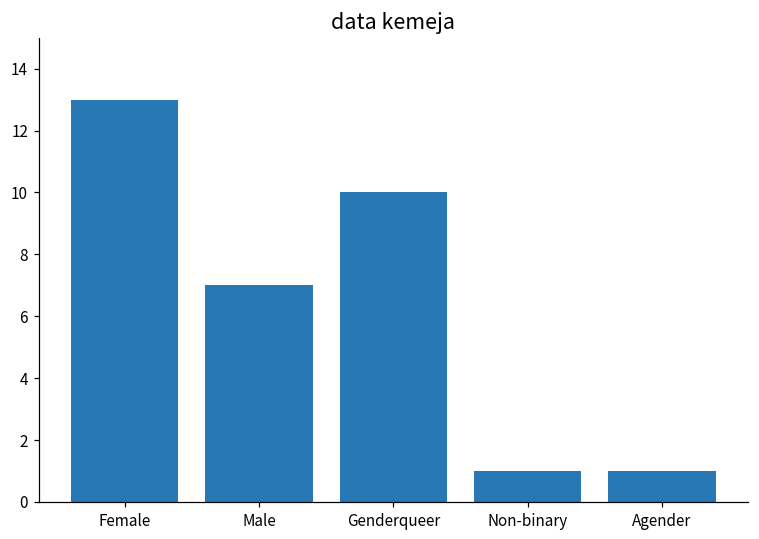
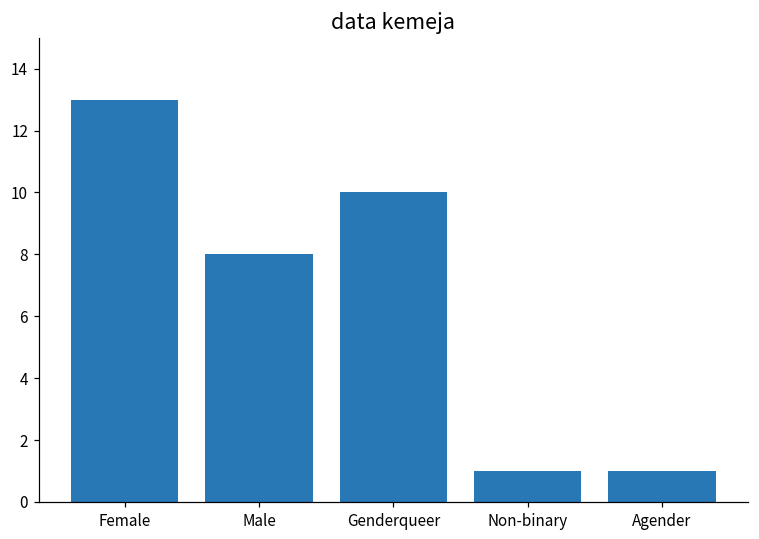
  {
    "Female": 13,
-   "Male": 7,
+   "Male": 8,
    "Genderqueer": 10,
    "Non-binary": 1,
    "Agender": 1
  }
